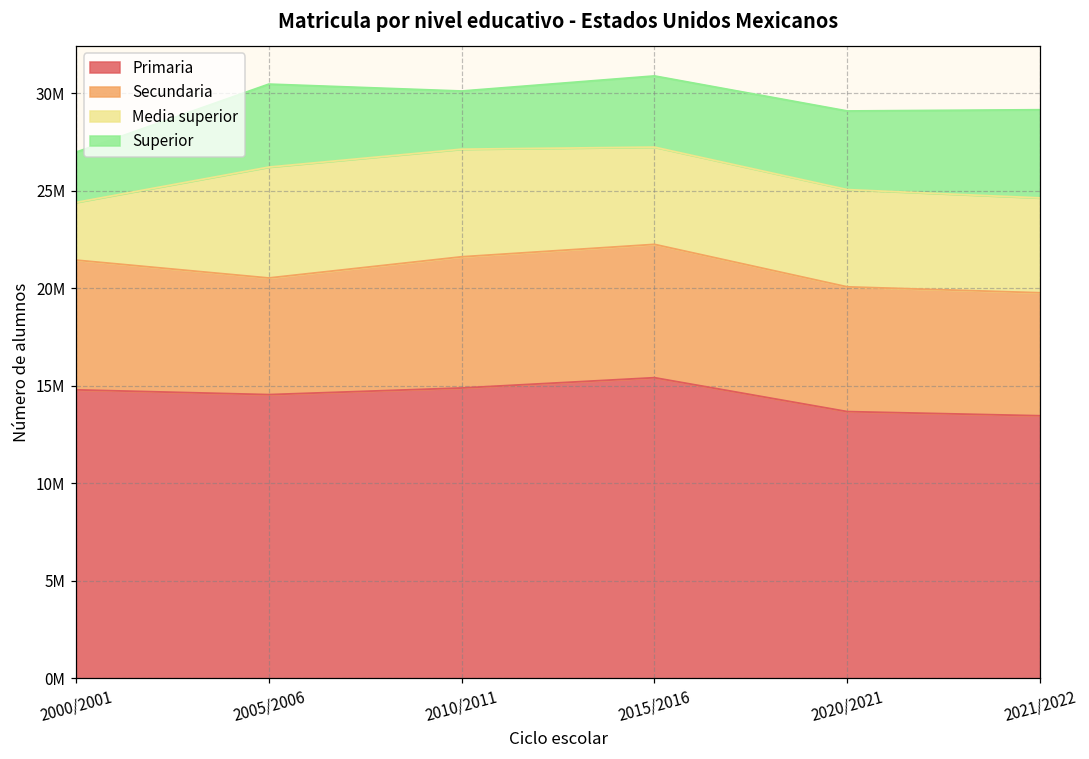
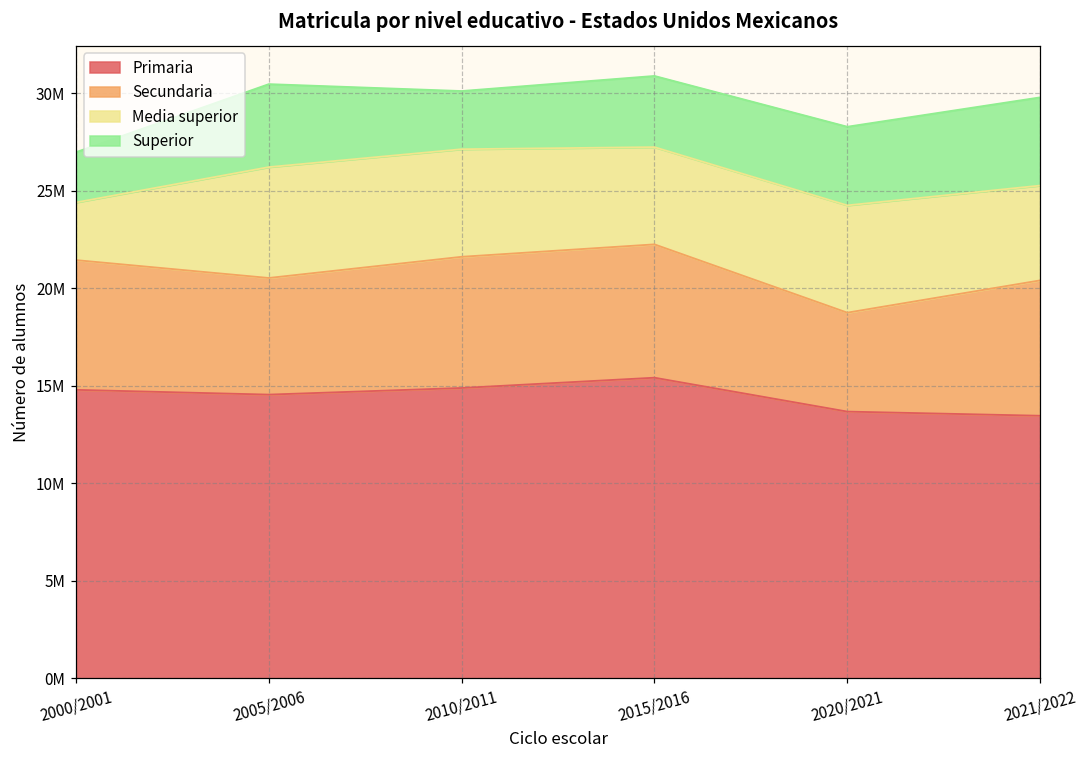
  {
    "Primaria": {
      "2000/2001": 14800000,
      "2005/2006": 14500000,
      "2010/2011": 14900000,
      "2015/2016": 15400000,
      "2020/2021": 13700000,
      "2021/2022": 13500000
    },
    "Secundaria": {
      "2000/2001": 6700000,
      "2005/2006": 6000000,
      "2010/2011": 6700000,
      "2015/2016": 6800000,
-     "2020/2021": 6400000,
-     "2021/2022": 6300000
+     "2020/2021": 5100000,
+     "2021/2022": 6900000
    },
    "Media superior": {
      "2000/2001": 3000000,
      "2005/2006": 5700000,
      "2010/2011": 5500000,
      "2015/2016": 5000000,
-     "2020/2021": 5000000,
+     "2020/2021": 5500000,
      "2021/2022": 4900000
    },
    "Superior": {
      "2000/2001": 2600000,
      "2005/2006": 4300000,
      "2010/2011": 3000000,
      "2015/2016": 3600000,
      "2020/2021": 4000000,
      "2021/2022": 4500000
    }
  }
